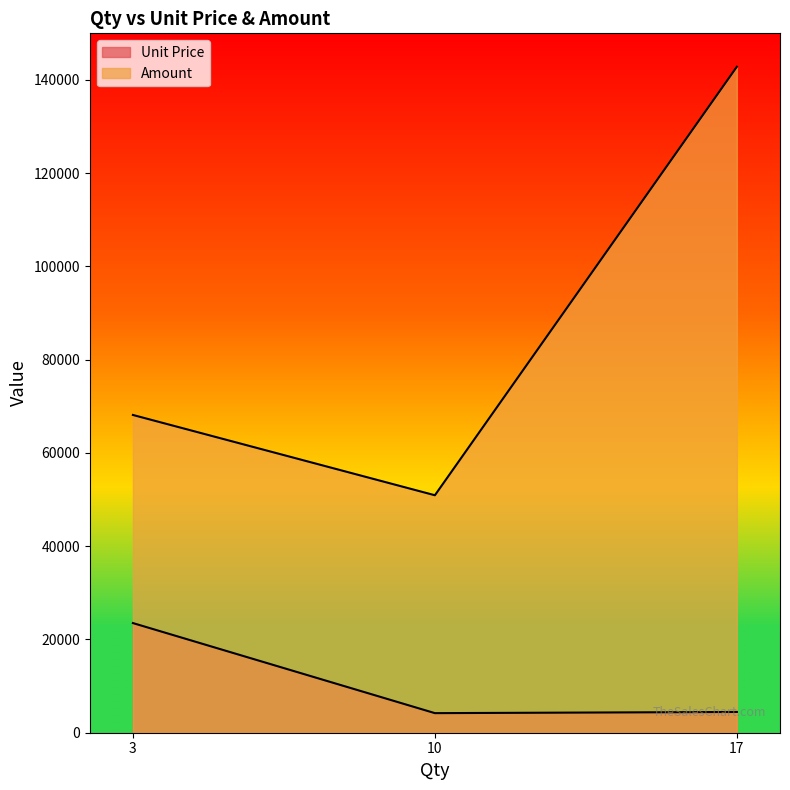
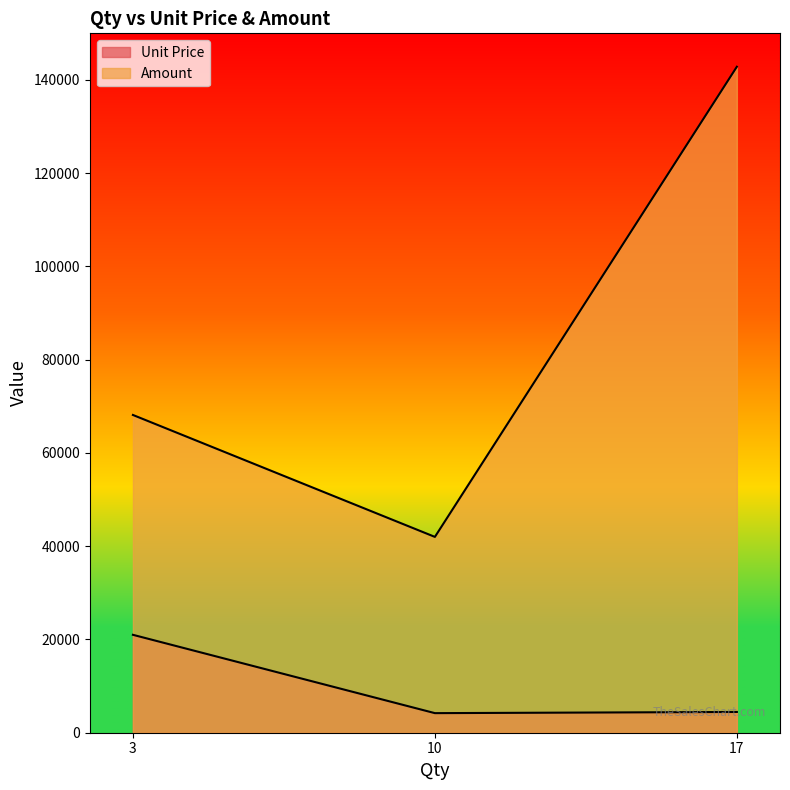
  {
    "Unit Price": {
-     "3": 24000,
+     "3": 21000,
      "10": 4000,
      "17": 4000
    },
    "Amount": {
      "3": 68000,
-     "10": 51000,
+     "10": 42000,
      "17": 143000
    }
  }
